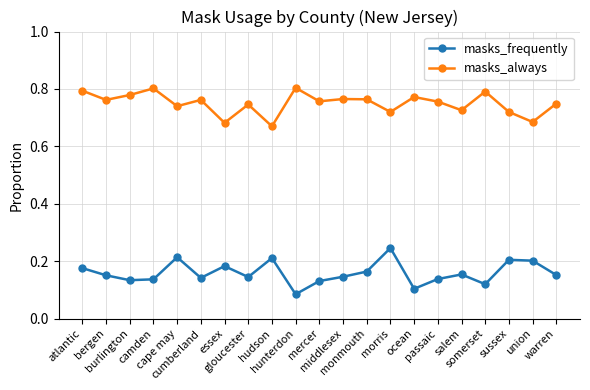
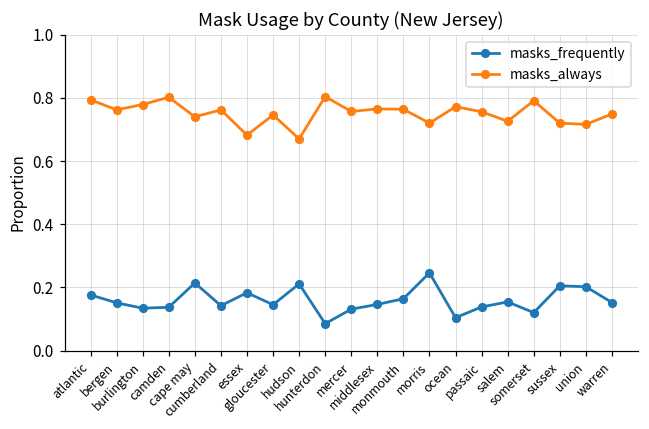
  {
    "masks_frequently": {
      "atlantic": 0.18,
      "bergen": 0.15,
      "burlington": 0.13,
      "camden": 0.14,
      "cape may": 0.21,
      "cumberland": 0.14,
      "essex": 0.18,
      "gloucester": 0.15,
      "hudson": 0.21,
      "hunterdon": 0.09,
      "mercer": 0.13,
      "middlesex": 0.15,
      "monmouth": 0.16,
      "morris": 0.25,
      "ocean": 0.10,
      "passaic": 0.14,
      "salem": 0.15,
      "somerset": 0.12,
      "sussex": 0.21,
      "union": 0.20,
      "warren": 0.15
    },
    "masks_always": {
      "atlantic": 0.79,
      "bergen": 0.76,
      "burlington": 0.78,
      "camden": 0.80,
      "cape may": 0.74,
      "cumberland": 0.76,
      "essex": 0.68,
      "gloucester": 0.75,
      "hudson": 0.67,
      "hunterdon": 0.80,
      "mercer": 0.76,
      "middlesex": 0.77,
      "monmouth": 0.76,
      "morris": 0.72,
      "ocean": 0.77,
      "passaic": 0.76,
      "salem": 0.73,
      "somerset": 0.79,
      "sussex": 0.72,
-     "union": 0.69,
+     "union": 0.72,
      "warren": 0.75
    }
  }
